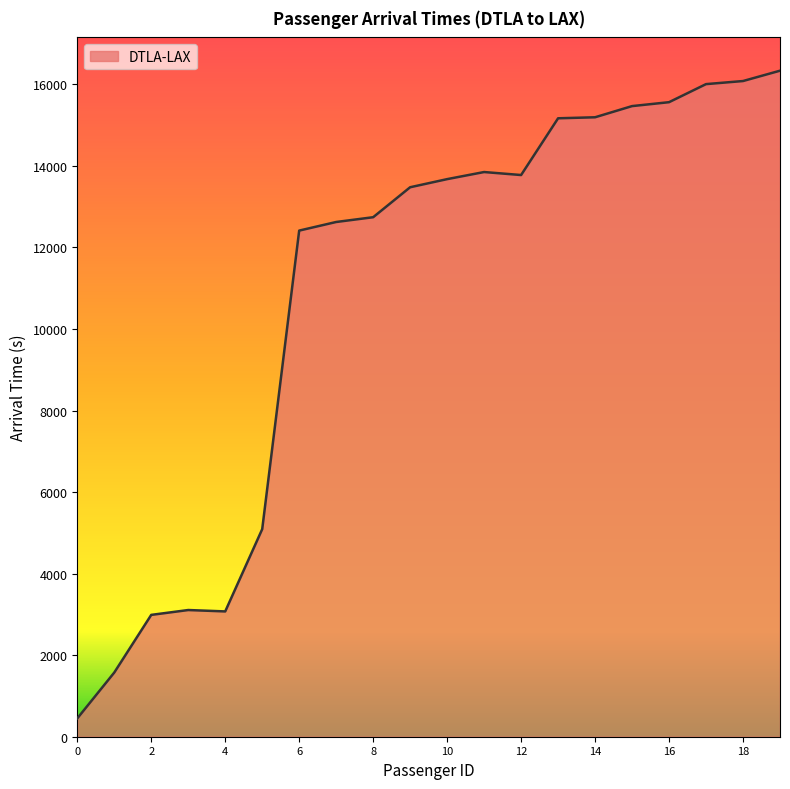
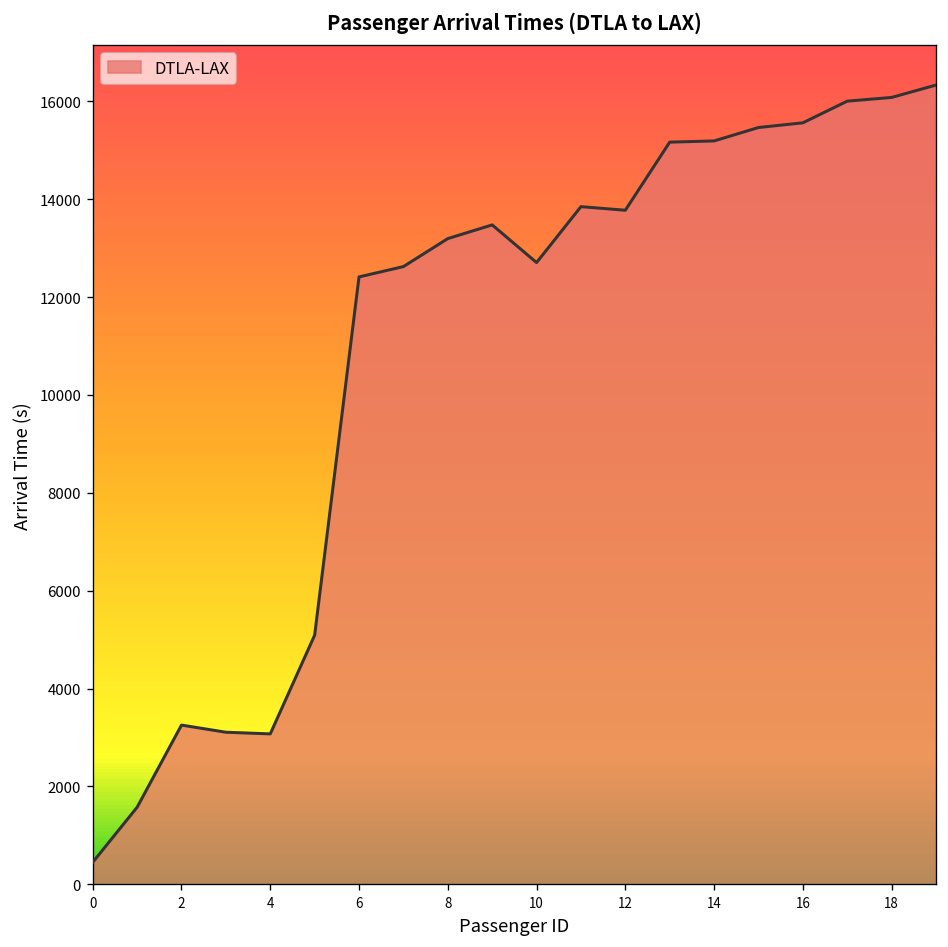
  {
    "0": 400,
-   "2": 3000,
+   "2": 3300,
    "4": 3100,
    "6": 12400,
-   "8": 12700,
-   "10": 13700,
+   "8": 13200,
+   "10": 12700,
    "12": 13800,
    "14": 15200,
    "16": 15600,
    "18": 16100
  }
